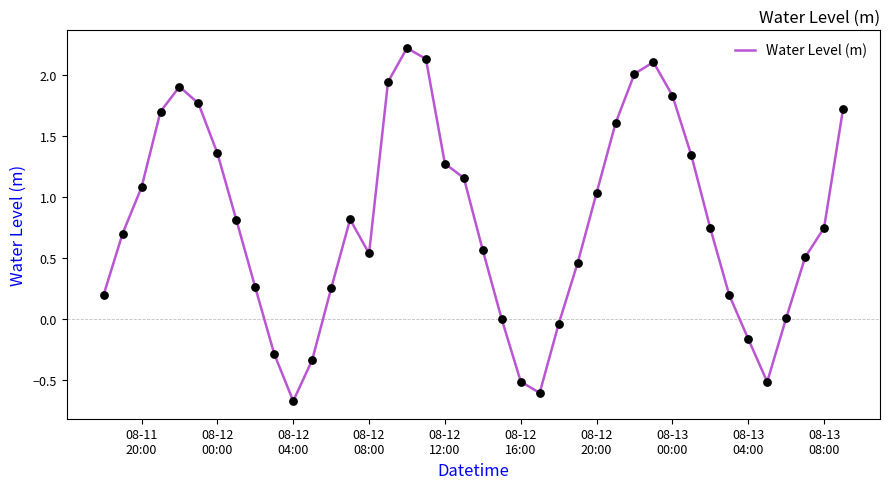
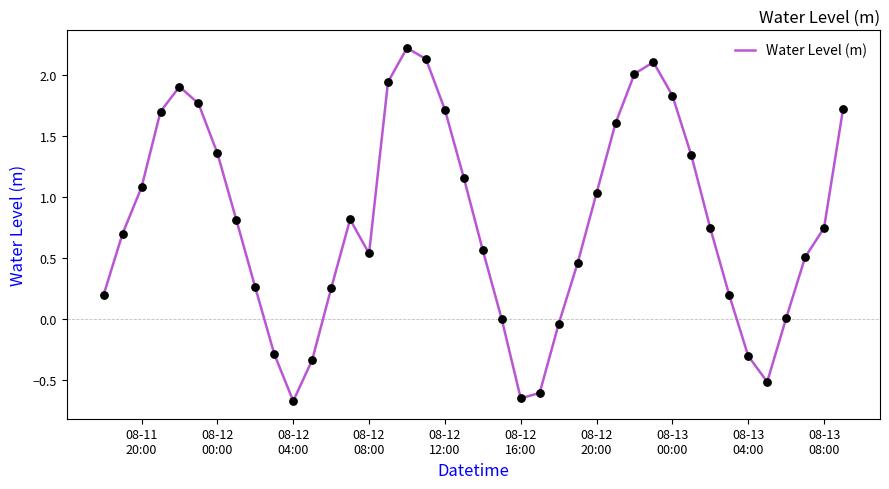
  {
    "08-11 20:00": 1.08,
    "08-12 00:00": 1.36,
    "08-12 04:00": -0.67,
    "08-12 08:00": 0.54,
-   "08-12 12:00": 1.28,
-   "08-12 16:00": -0.51,
+   "08-12 12:00": 1.72,
+   "08-12 16:00": -0.65,
    "08-12 20:00": 1.04,
    "08-13 00:00": 1.84,
-   "08-13 04:00": -0.16,
+   "08-13 04:00": -0.30,
    "08-13 08:00": 0.75
  }
